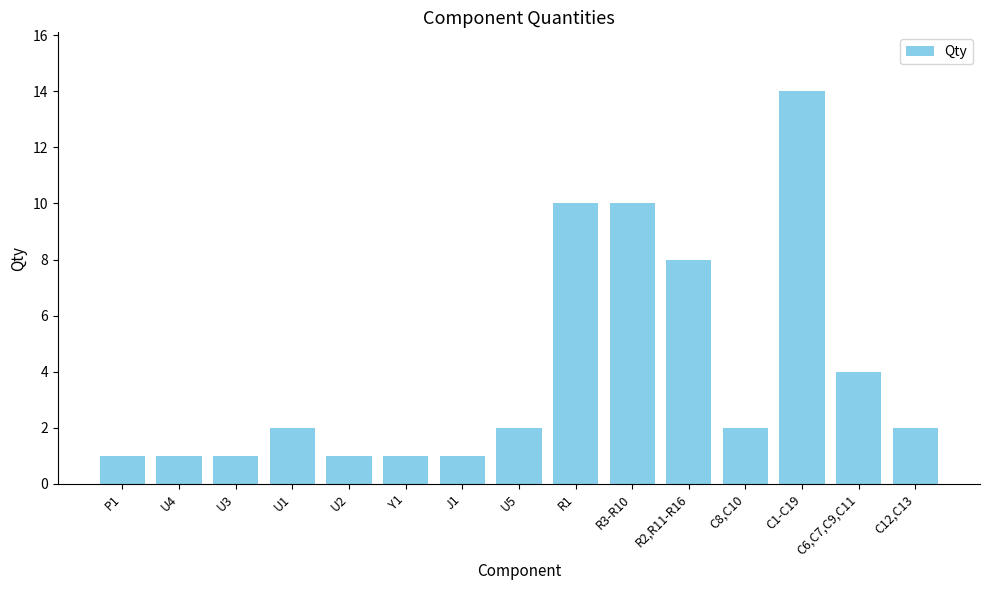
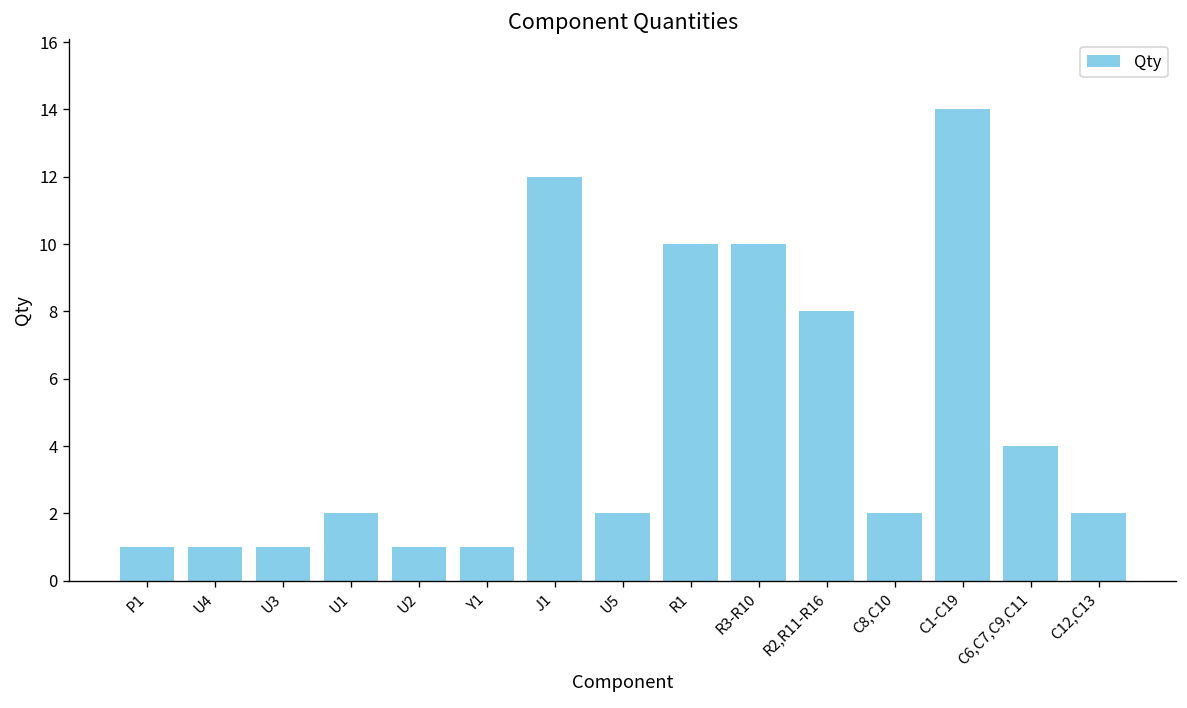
  {
    "P1": 1,
    "U4": 1,
    "U3": 1,
    "U1": 2,
    "U2": 1,
    "Y1": 1,
-   "J1": 1,
+   "J1": 12,
    "U5": 2,
    "R1": 10,
    "R3-R10": 10,
    "R2,R11-R16": 8,
    "C8,C10": 2,
    "C1-C19": 14,
    "C6,C7,C9,C11": 4,
    "C12,C13": 2
  }
